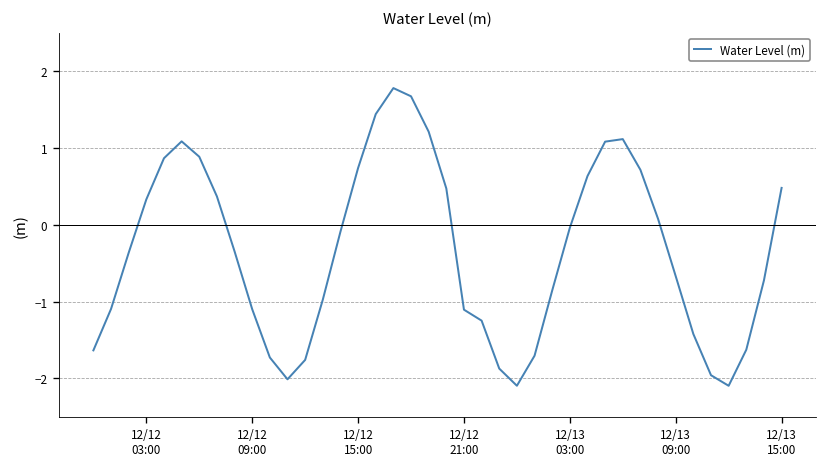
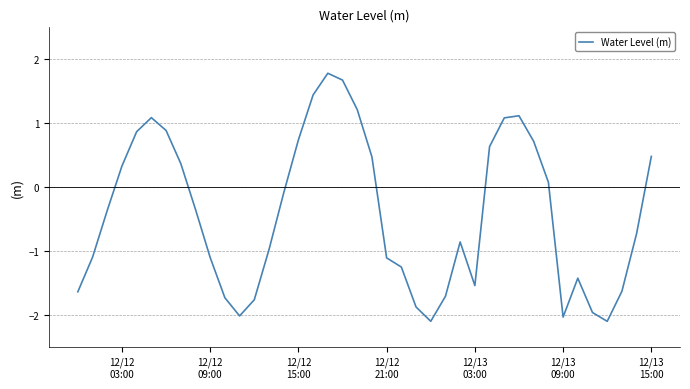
  {
    "12/12 03:00": 0.3,
    "12/12 09:00": -1.1,
    "12/12 15:00": 0.7,
    "12/12 21:00": -1.1,
-   "12/13 03:00": 0.0,
-   "12/13 09:00": -0.7,
+   "12/13 03:00": -1.5,
+   "12/13 09:00": -2.0,
    "12/13 15:00": 0.5
  }
